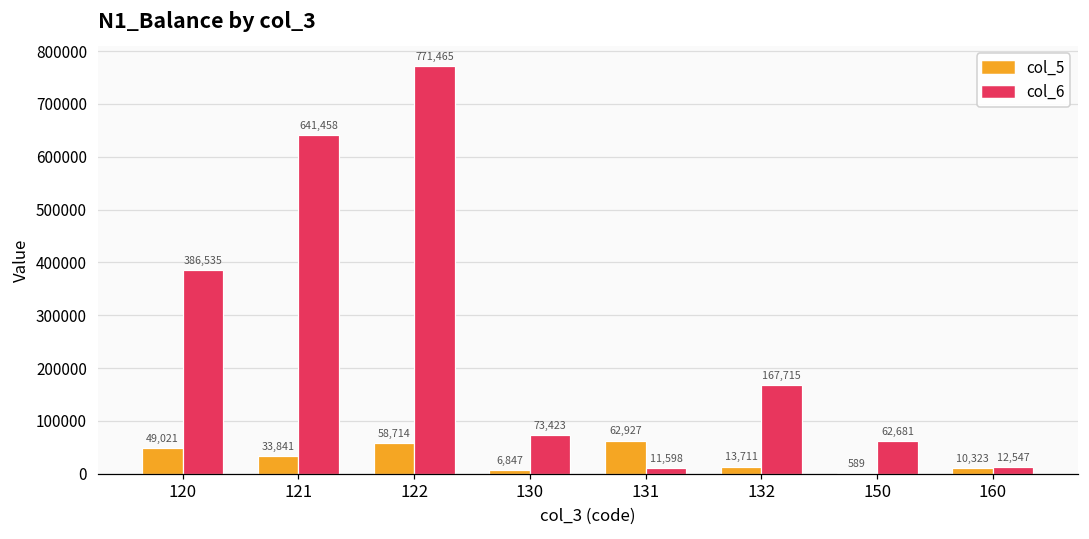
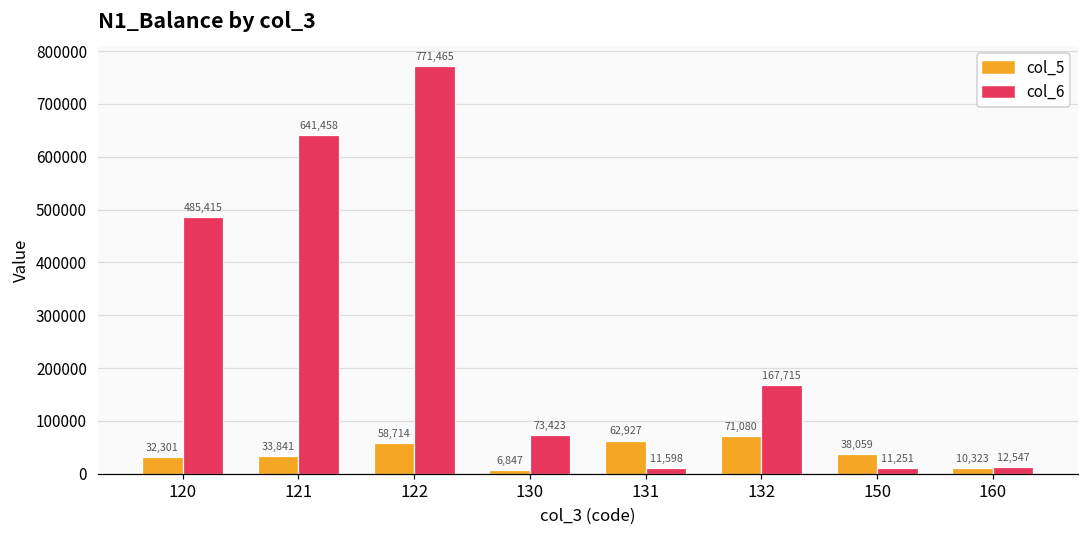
  {
    "col_5": {
-     "120": "49,021",
+     "120": "32,301",
      "121": "33,841",
      "122": "58,714",
      "130": "6,847",
      "131": "62,927",
-     "132": "13,711",
-     "150": "589",
+     "132": "71,080",
+     "150": "38,059",
      "160": "10,323"
    },
    "col_6": {
-     "120": "386,535",
+     "120": "485,415",
      "121": "641,458",
      "122": "771,465",
      "130": "73,423",
      "131": "11,598",
      "132": "167,715",
-     "150": "62,681",
+     "150": "11,251",
      "160": "12,547"
    }
  }
